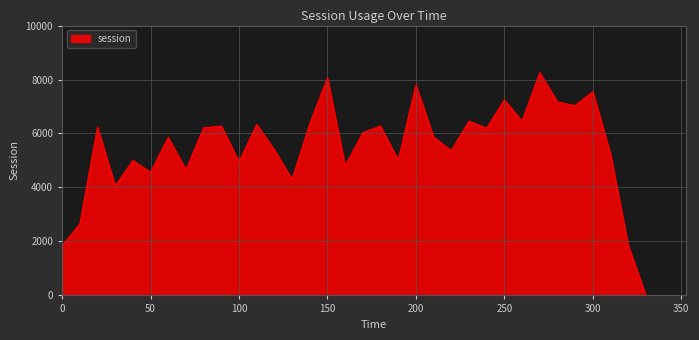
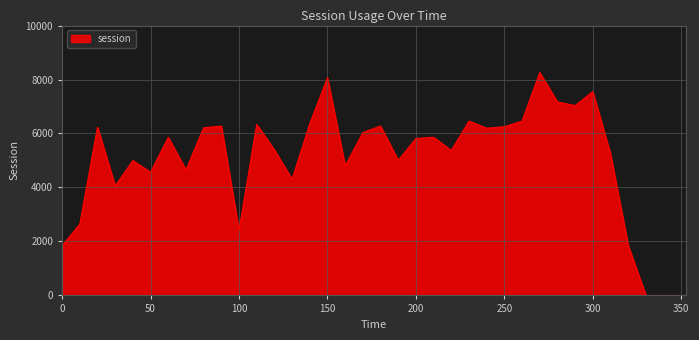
  {
    "0": 1800,
    "50": 4600,
-   "100": 5000,
+   "100": 2400,
    "150": 8100,
-   "200": 7800,
-   "250": 7200,
+   "200": 5800,
+   "250": 6300,
    "300": 7600,
    "350": 0
  }
